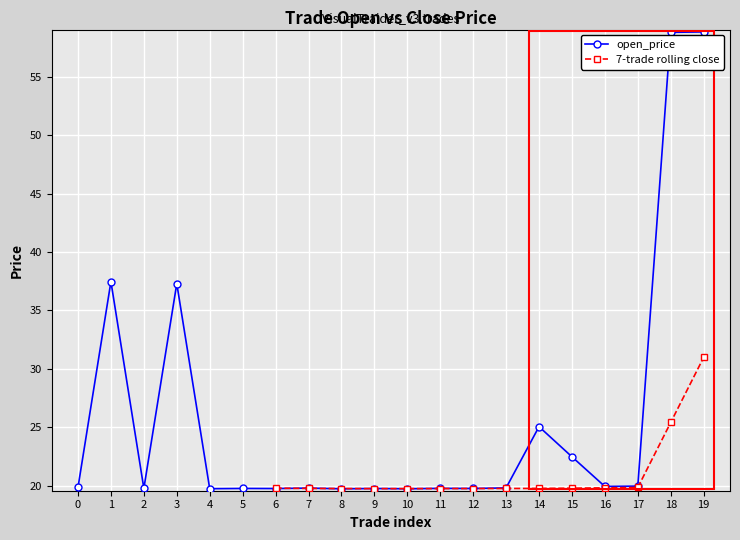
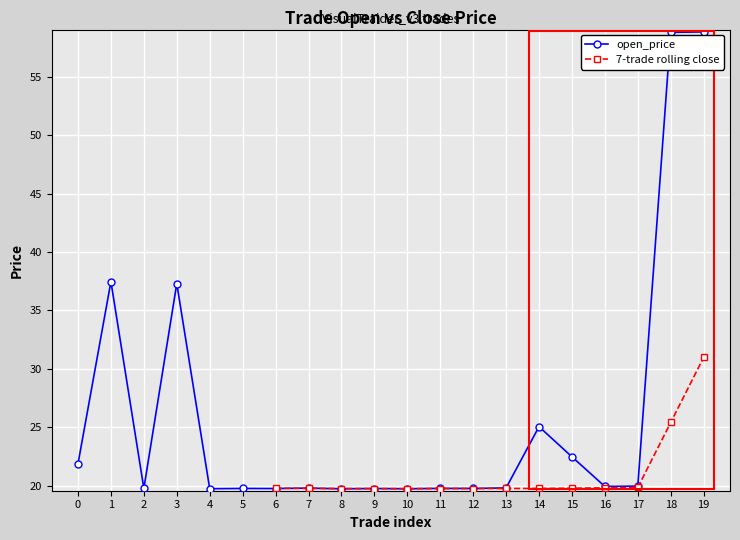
  {
    "open_price": {
-     "0": 19.9,
+     "0": 21.9,
      "1": 37.5,
      "2": 19.8,
      "3": 37.3,
      "4": 19.7,
      "5": 19.8,
      "14": 25.0,
      "15": 22.5,
      "18": 58.8,
      "19": 58.9
    },
    "7-trade rolling close": {
      "14": 19.8,
      "15": 19.8,
      "18": 25.4,
      "19": 31.0
    }
  }
